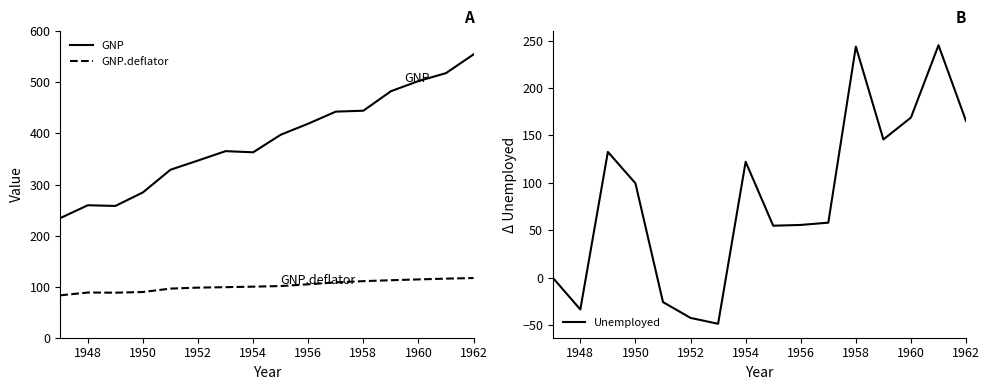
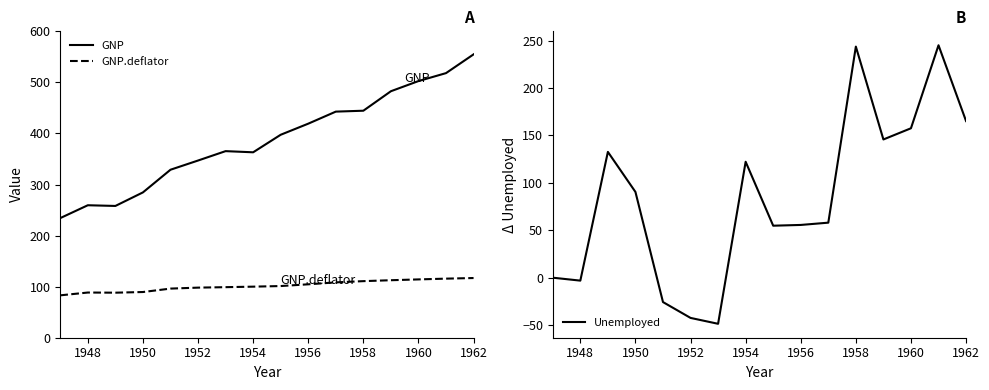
  {
    "B": {
-     "1948": -30,
-     "1950": 100,
+     "1948": 0,
+     "1950": 90,
      "1952": -40,
      "1954": 120,
      "1956": 60,
      "1958": 240,
-     "1960": 170,
+     "1960": 160,
      "1962": 170
    }
  }
